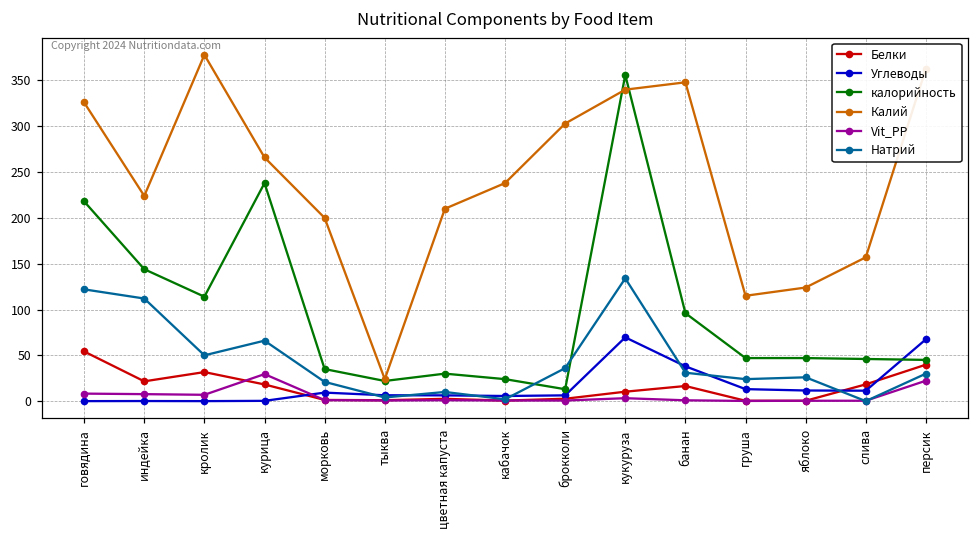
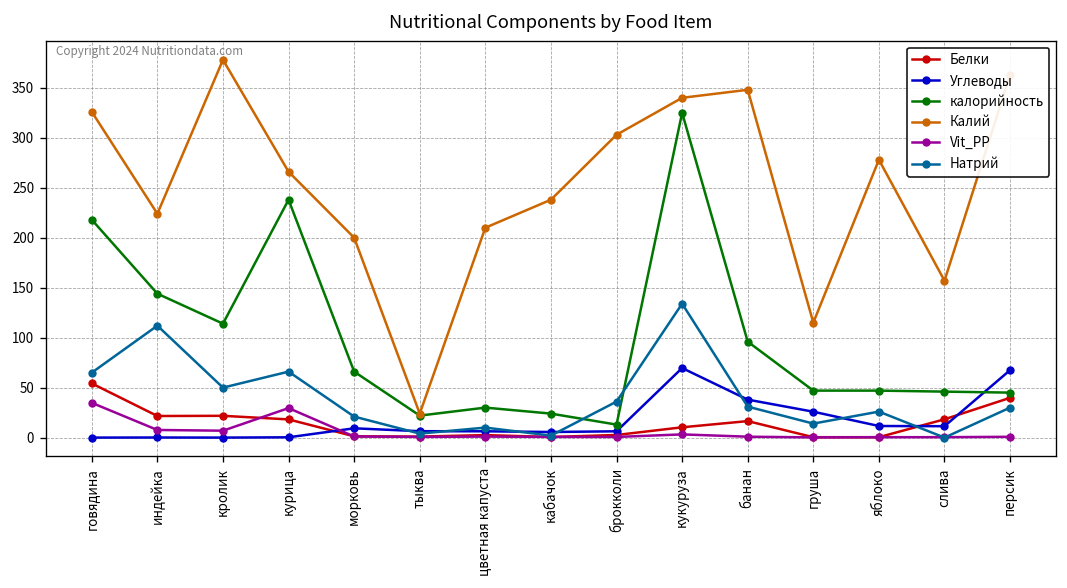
  {
    "Белки": {
      "говядина": 50,
      "индейка": 20,
-     "кролик": 30,
+     "кролик": 20,
      "курица": 20,
      "кукуруза": 10,
      "банан": 20,
      "слива": 20,
      "персик": 40
    },
    "Углеводы": {
      "говядина": 0,
      "индейка": 0,
      "кролик": 0,
      "курица": 0,
      "морковь": 10,
      "цветная капуста": 10,
      "кабачок": 10,
      "брокколи": 10,
      "кукуруза": 70,
      "банан": 40,
-     "груша": 10,
+     "груша": 30,
      "яблоко": 10,
      "слива": 10,
      "персик": 70
    },
    "калорийность": {
      "говядина": 220,
      "индейка": 140,
      "кролик": 110,
      "курица": 240,
-     "морковь": 40,
+     "морковь": 70,
      "цветная капуста": 30,
      "кабачок": 20,
      "брокколи": 10,
-     "кукуруза": 360,
+     "кукуруза": 330,
      "банан": 100,
      "груша": 50,
      "яблоко": 50,
      "слива": 50,
      "персик": 50
    },
    "Калий": {
      "говядина": 330,
      "индейка": 220,
      "курица": 270,
      "морковь": 200,
      "цветная капуста": 210,
      "кабачок": 240,
      "брокколи": 300,
      "кукуруза": 340,
      "банан": 350,
      "груша": 120,
-     "яблоко": 120,
+     "яблоко": 280,
      "слива": 160
    },
    "Vit_PP": {
-     "говядина": 10,
+     "говядина": 30,
      "индейка": 10,
      "кролик": 10,
      "курица": 30,
      "кукуруза": 0,
      "банан": 0,
-     "персик": 20
+     "персик": 0
    },
    "Натрий": {
-     "говядина": 120,
+     "говядина": 70,
      "индейка": 110,
      "кролик": 50,
      "курица": 70,
      "морковь": 20,
      "цветная капуста": 10,
      "брокколи": 40,
      "кукуруза": 130,
      "банан": 30,
-     "груша": 20,
+     "груша": 10,
      "яблоко": 30,
      "персик": 30
    }
  }
